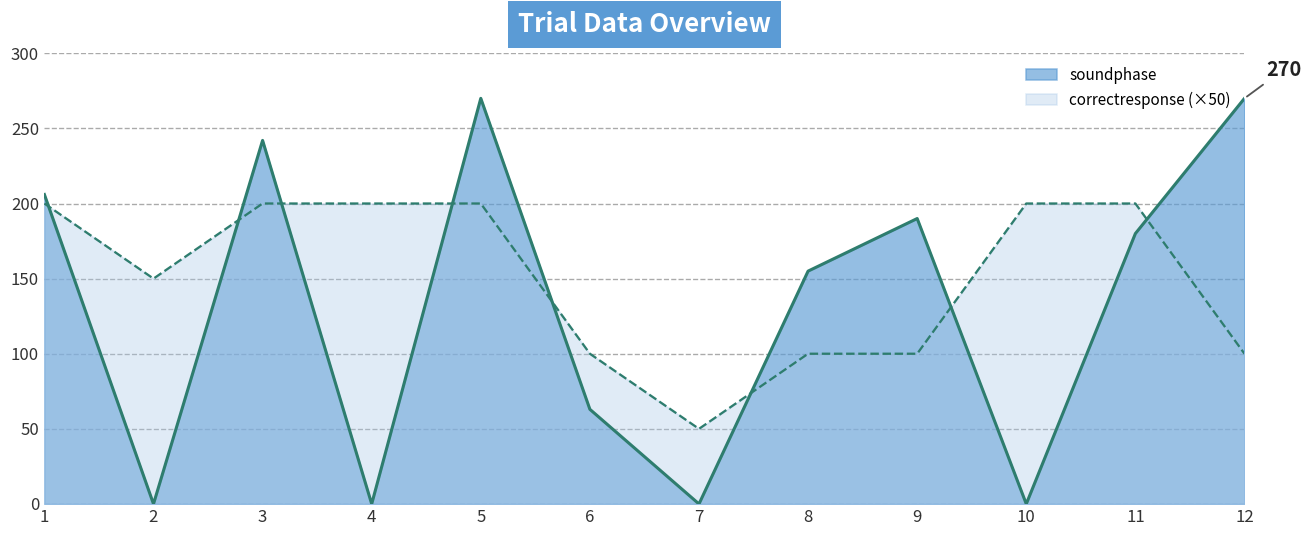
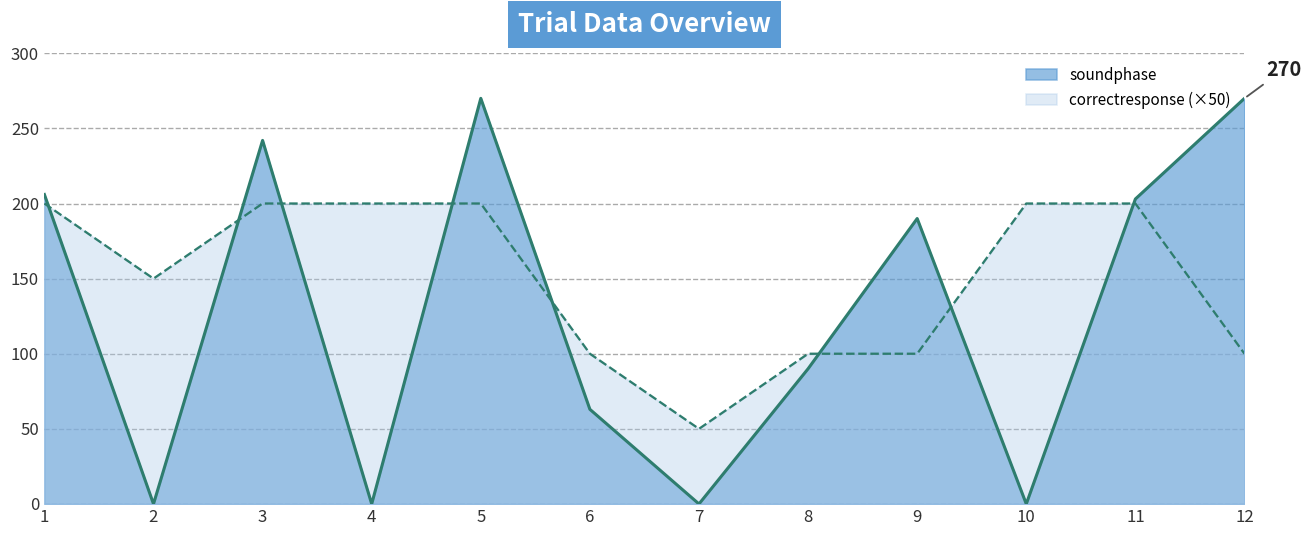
  {
    "soundphase": {
      "1": 206,
      "2": 0,
      "3": 242,
      "4": 0,
      "5": 270,
      "6": 63,
      "7": 0,
-     "8": 155,
+     "8": 90,
      "9": 190,
      "10": 0,
-     "11": 180
+     "11": 203
    }
  }
